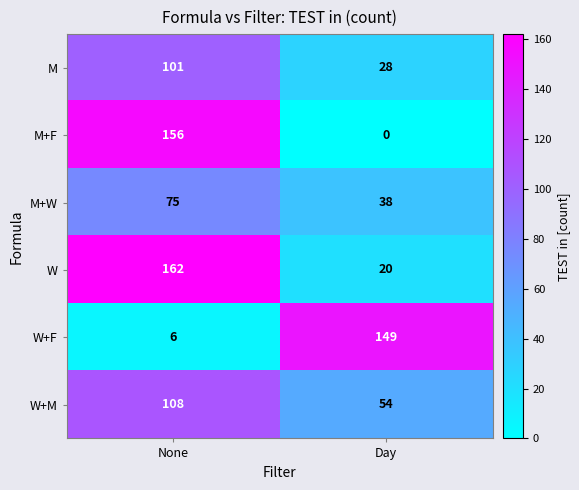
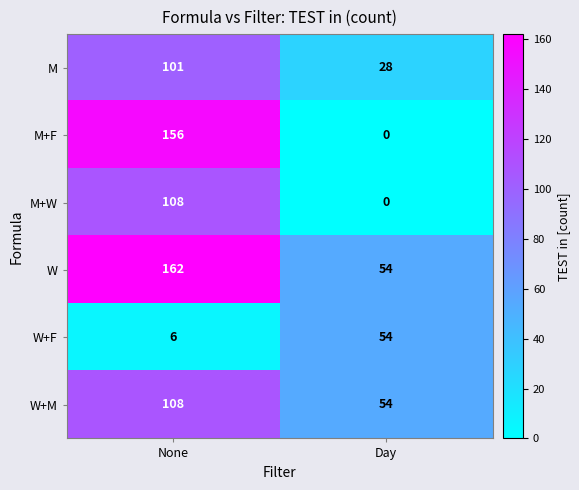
  {
    "M": {
      "None": 101,
      "Day": 28
    },
    "M+F": {
      "None": 156,
      "Day": 0
    },
    "M+W": {
-     "None": 75,
-     "Day": 38
+     "None": 108,
+     "Day": 0
    },
    "W": {
      "None": 162,
-     "Day": 20
+     "Day": 54
    },
    "W+F": {
      "None": 6,
-     "Day": 149
+     "Day": 54
    },
    "W+M": {
      "None": 108,
      "Day": 54
    }
  }
